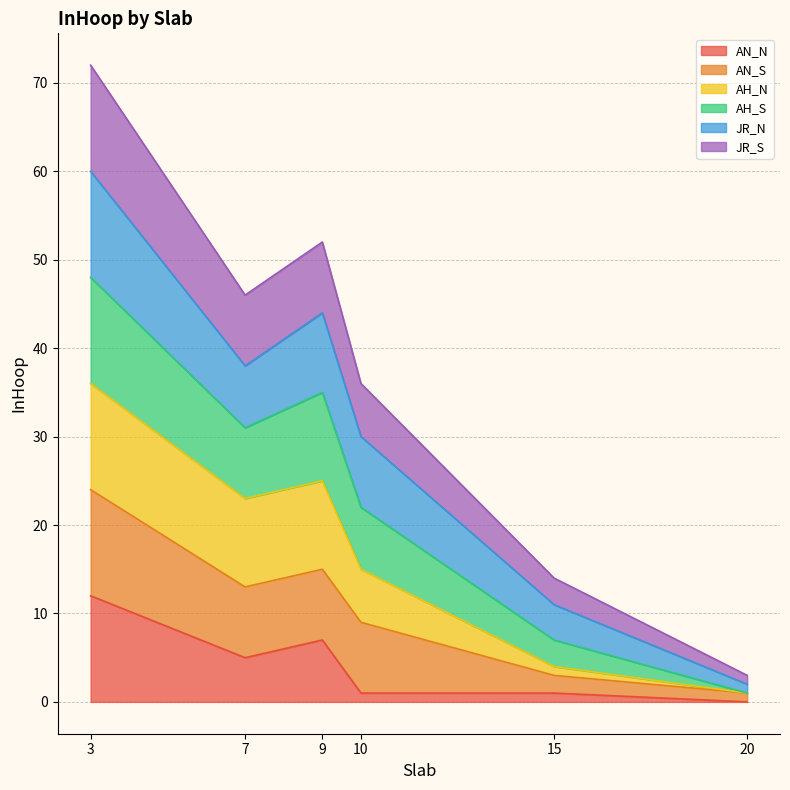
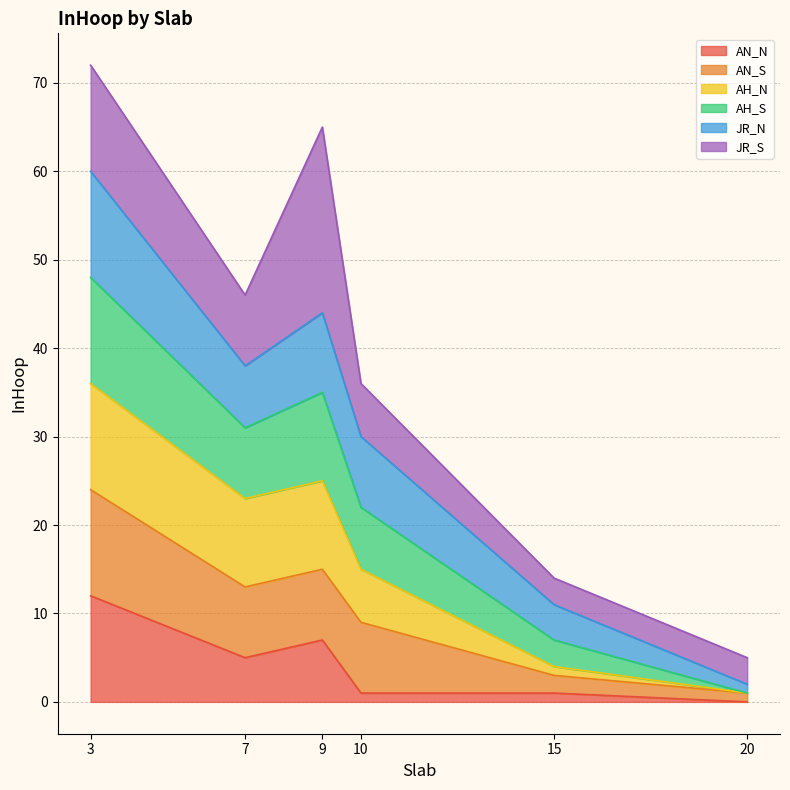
  {
    "AH_N": {
      "3": 12,
      "7": 10,
      "9": 10,
      "10": 6,
      "15": 1
    },
    "AH_S": {
      "3": 12,
      "7": 8,
      "9": 10,
      "10": 7,
      "15": 3
    },
    "JR_N": {
      "3": 12,
      "7": 7,
      "9": 9,
      "10": 8,
      "15": 4,
      "20": 1
    },
    "JR_S": {
      "3": 12,
      "7": 8,
-     "9": 8,
+     "9": 21,
      "10": 6,
      "15": 3,
-     "20": 1
+     "20": 3
    }
  }
